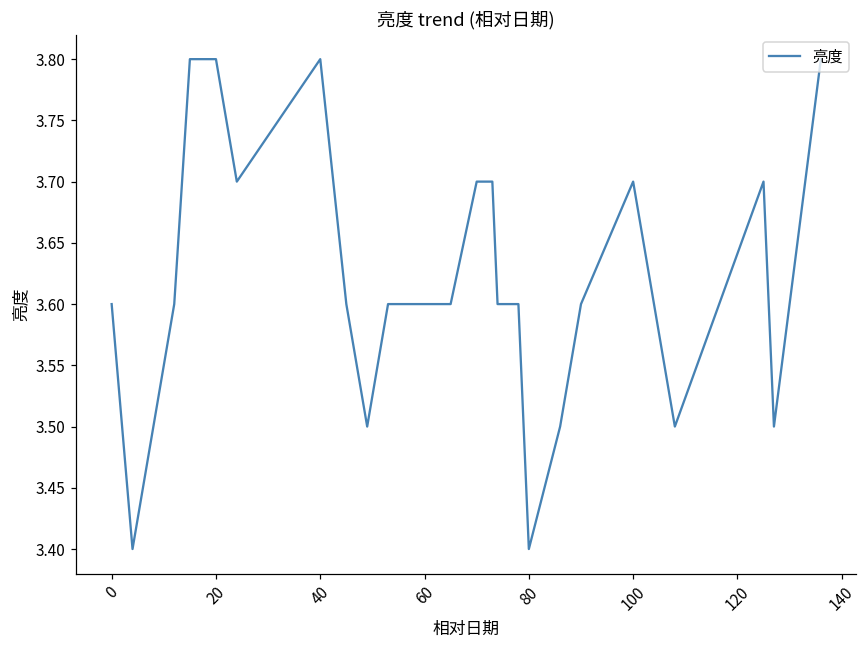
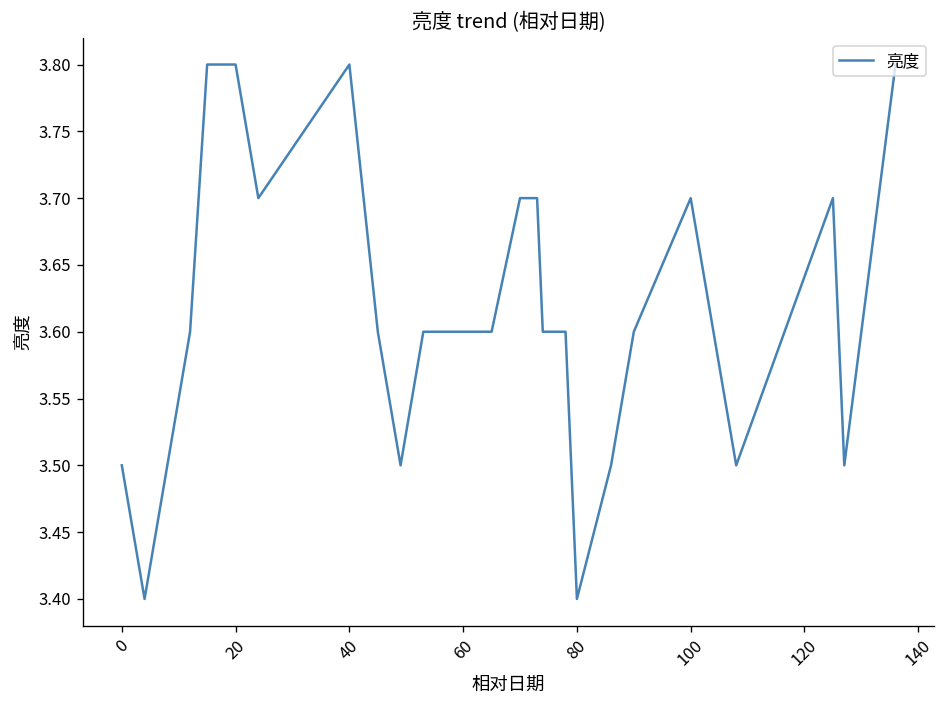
  {
-   "0": 3.6,
+   "0": 3.5,
    "20": 3.8,
    "40": 3.8,
    "80": 3.4,
    "100": 3.7
  }
